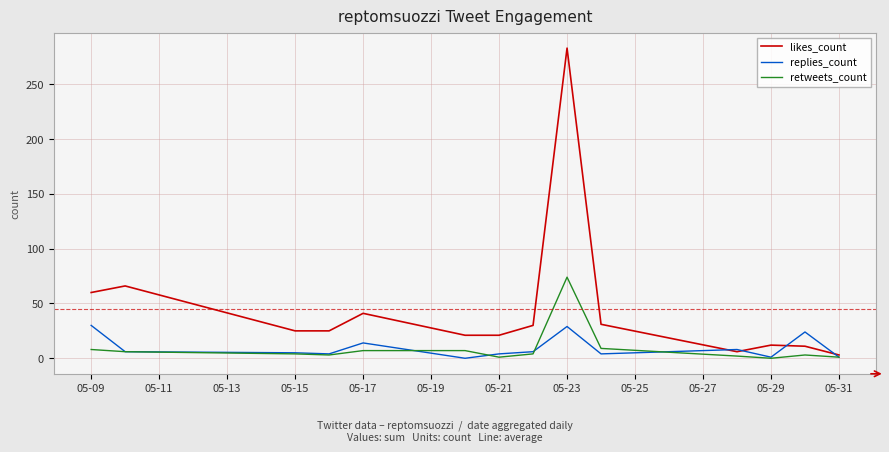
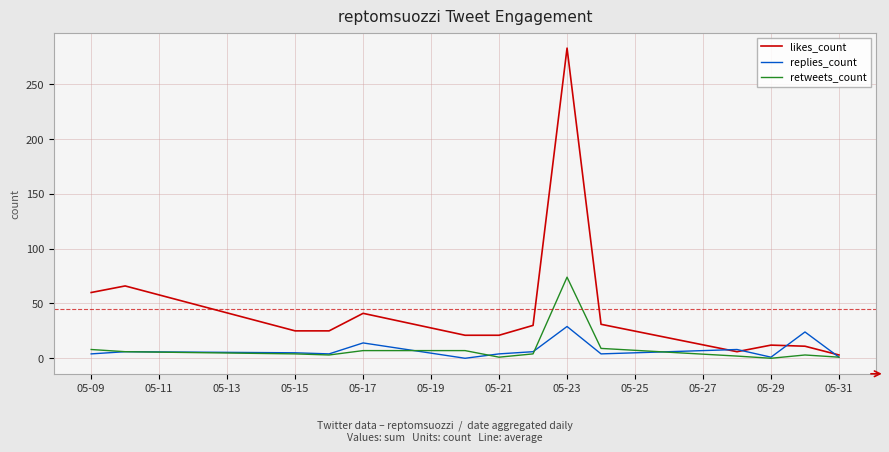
  {
    "likes_count": {
      "05-09": 60,
      "05-15": 25,
      "05-17": 41,
      "05-21": 21,
      "05-23": 283,
      "05-29": 12
    },
    "replies_count": {
-     "05-09": 30,
+     "05-09": 4,
      "05-17": 14,
      "05-21": 4,
      "05-23": 29
    },
    "retweets_count": {
      "05-09": 8,
      "05-17": 7,
      "05-21": 1,
      "05-23": 74
    }
  }
